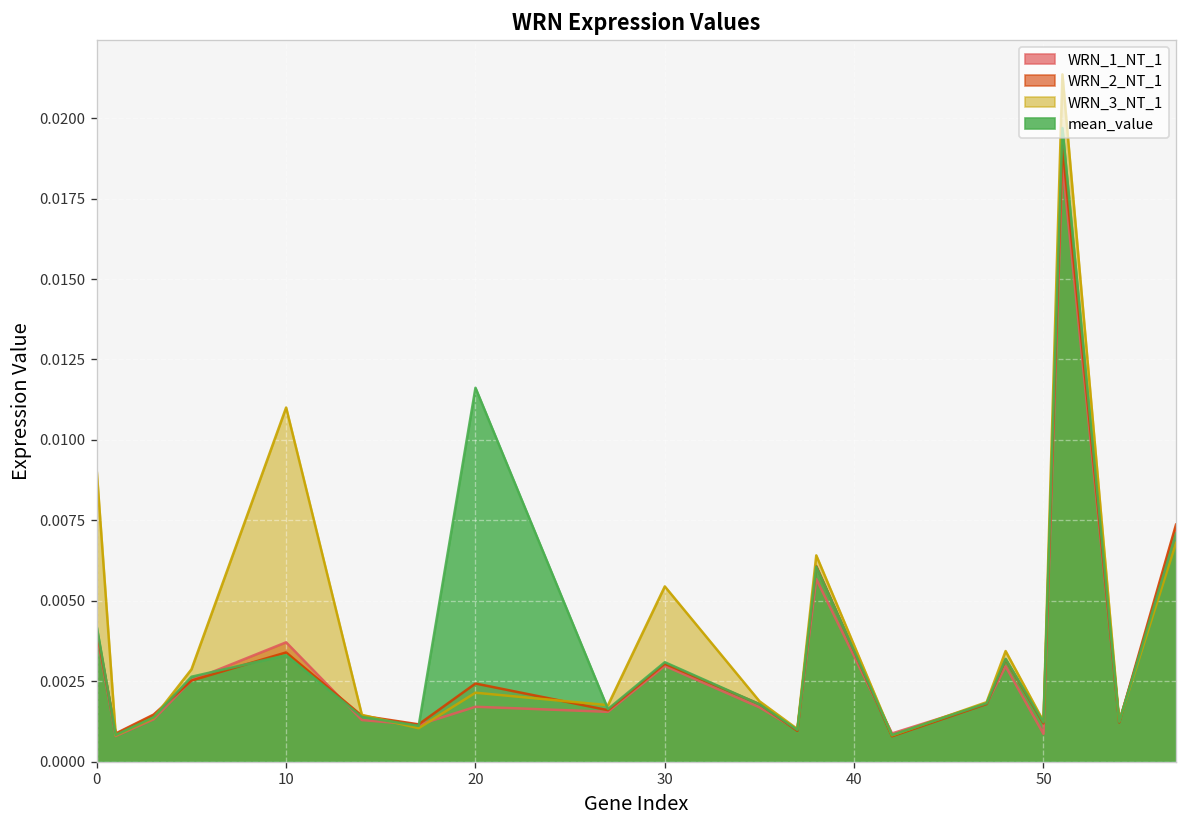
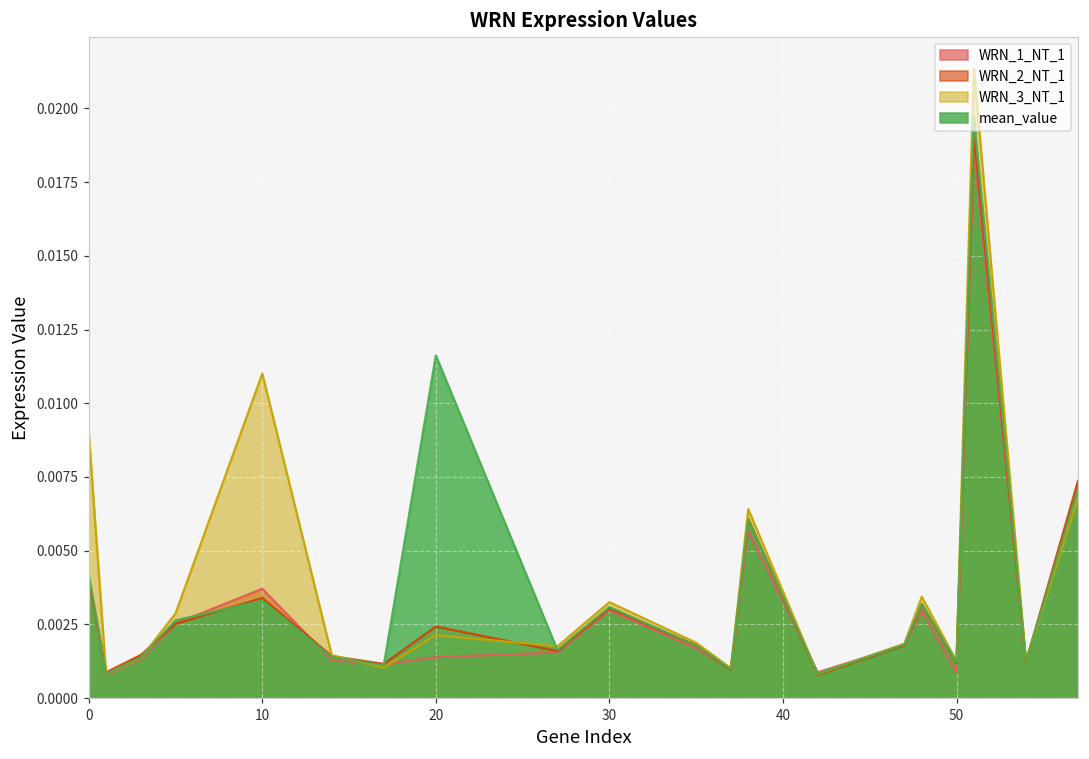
  {
    "WRN_1_NT_1": {
      "10": 0.0037,
-     "20": 0.0017,
+     "20": 0.0014,
      "50": 0.0009
    },
    "WRN_2_NT_1": {
      "20": 0.0024
    },
    "WRN_3_NT_1": {
      "0": 0.0090,
      "10": 0.0110,
      "20": 0.0021,
-     "30": 0.0054
+     "30": 0.0033
    },
    "mean_value": {
      "0": 0.0042,
      "20": 0.0116
    }
  }
